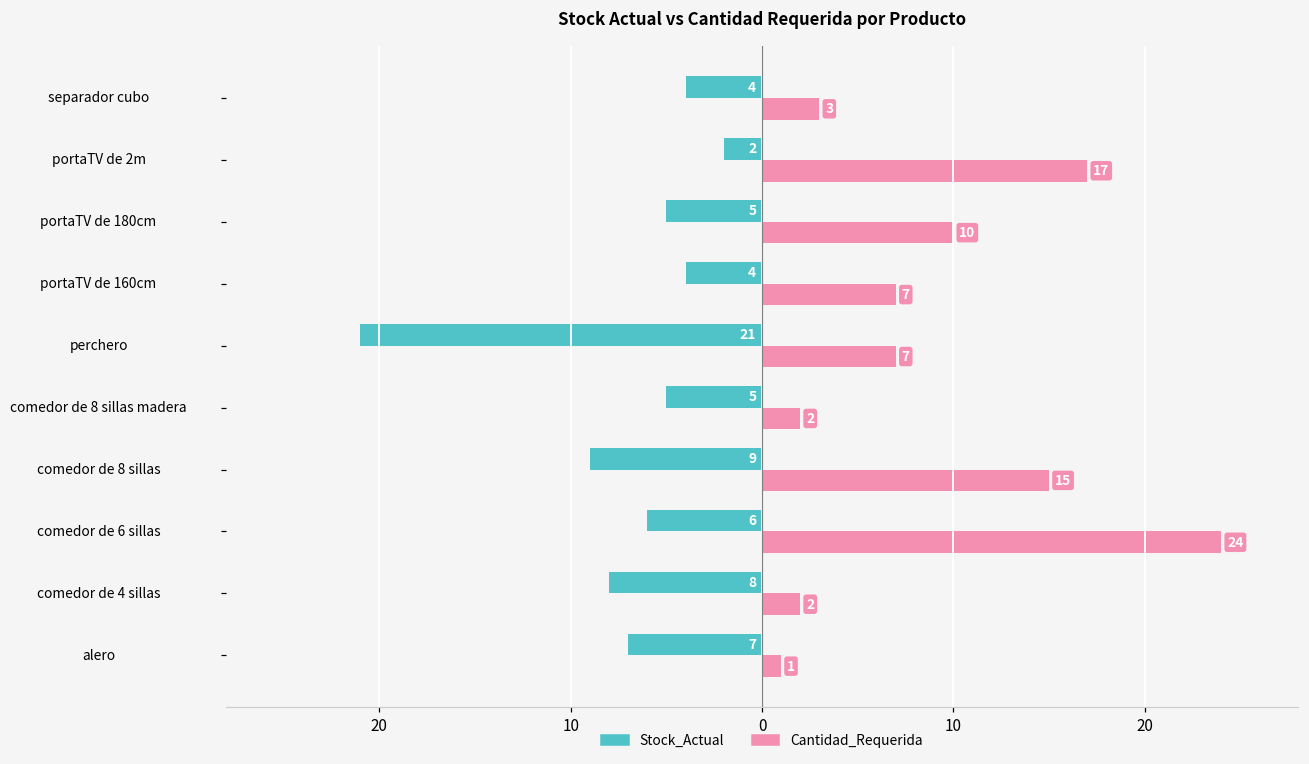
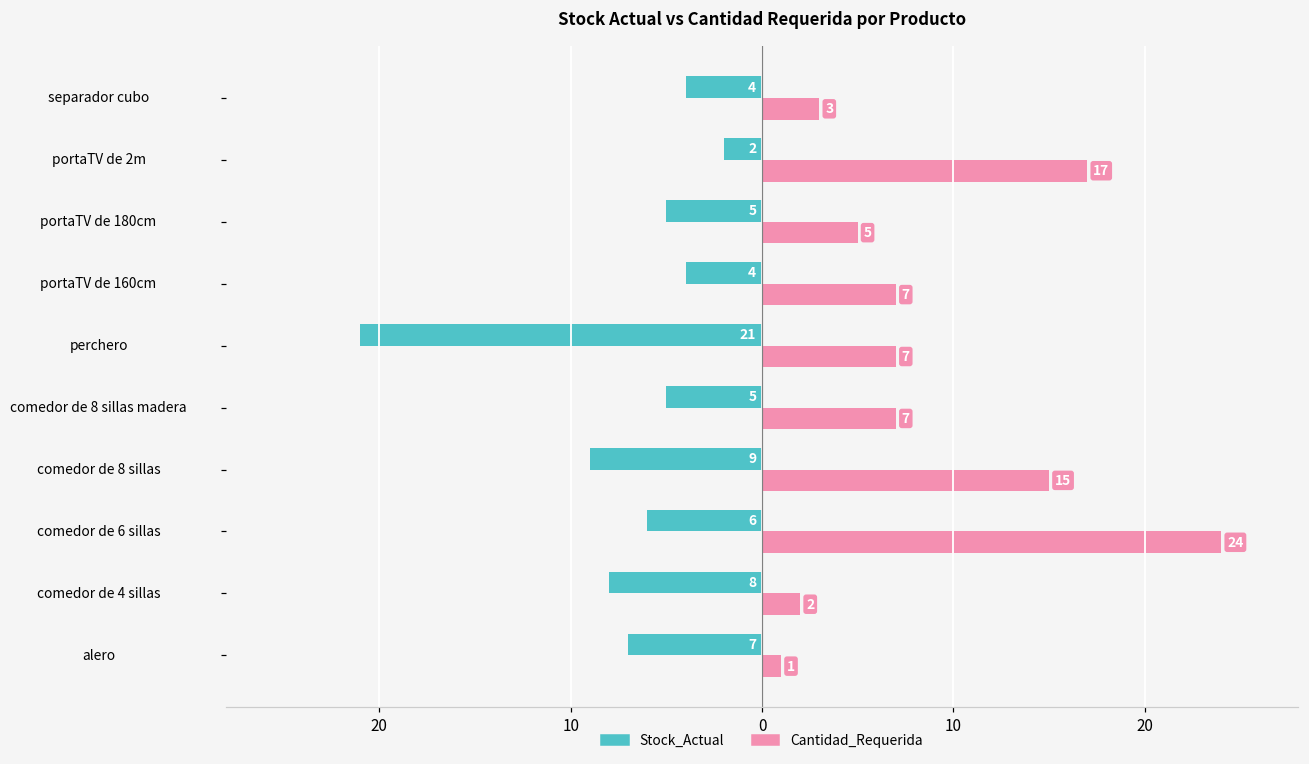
  {
    "Cantidad_Requerida": {
-     "portaTV de 180cm": 10,
-     "comedor de 8 sillas madera": 2
+     "portaTV de 180cm": 5,
+     "comedor de 8 sillas madera": 7
    }
  }
